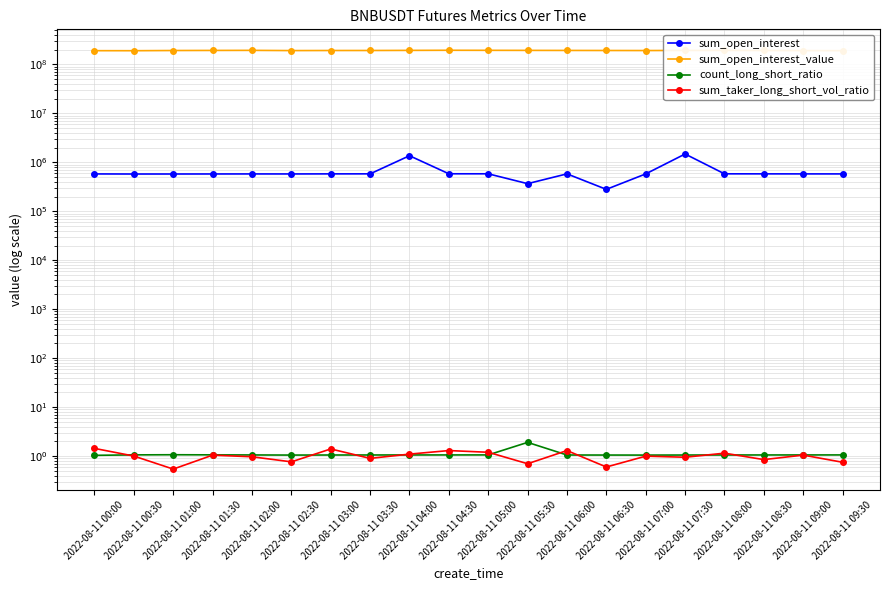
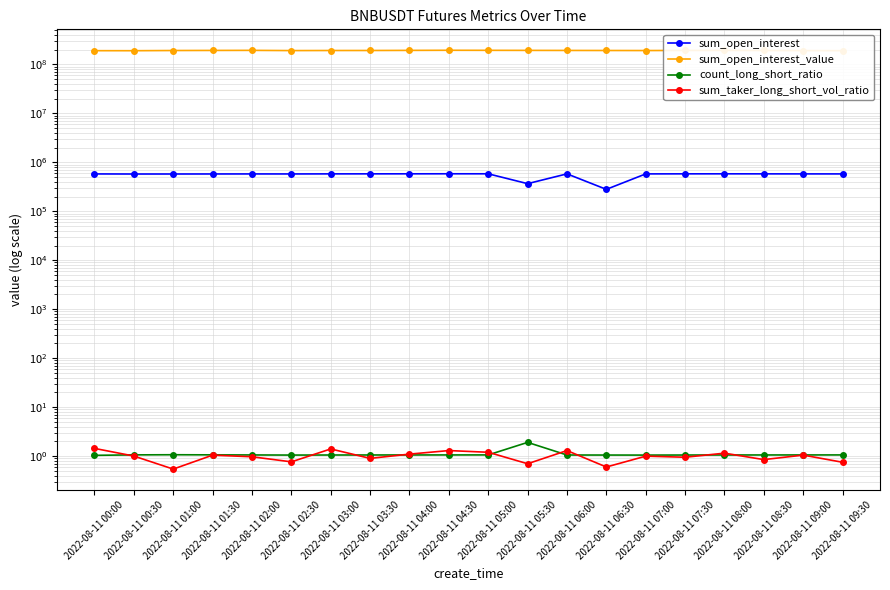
  {
    "sum_open_interest": {
      "2022-08-11 00:00": 600000,
      "2022-08-11 00:30": 600000,
      "2022-08-11 01:00": 600000,
      "2022-08-11 01:30": 600000,
      "2022-08-11 02:00": 600000,
      "2022-08-11 02:30": 600000,
      "2022-08-11 03:00": 600000,
      "2022-08-11 03:30": 600000,
-     "2022-08-11 04:00": 1400000,
+     "2022-08-11 04:00": 600000,
      "2022-08-11 04:30": 600000,
      "2022-08-11 05:00": 600000,
      "2022-08-11 05:30": 400000,
      "2022-08-11 06:00": 600000,
      "2022-08-11 06:30": 300000,
      "2022-08-11 07:00": 600000,
-     "2022-08-11 07:30": 1500000,
+     "2022-08-11 07:30": 600000,
      "2022-08-11 08:00": 600000,
      "2022-08-11 08:30": 600000,
      "2022-08-11 09:00": 600000,
      "2022-08-11 09:30": 600000
    },
    "sum_open_interest_value": {
      "2022-08-11 00:00": 190000000,
      "2022-08-11 00:30": 190000000,
      "2022-08-11 01:00": 190000000,
      "2022-08-11 01:30": 190000000,
      "2022-08-11 02:00": 190000000,
      "2022-08-11 02:30": 190000000,
      "2022-08-11 03:00": 190000000,
      "2022-08-11 03:30": 190000000,
      "2022-08-11 04:00": 190000000,
      "2022-08-11 04:30": 190000000,
      "2022-08-11 05:00": 190000000,
      "2022-08-11 05:30": 190000000,
      "2022-08-11 06:00": 190000000,
      "2022-08-11 06:30": 190000000,
      "2022-08-11 07:00": 190000000
    },
    "count_long_short_ratio": {
      "2022-08-11 00:00": 1,
      "2022-08-11 01:00": 1,
      "2022-08-11 02:30": 1,
      "2022-08-11 03:00": 1,
      "2022-08-11 03:30": 1,
      "2022-08-11 04:30": 1,
      "2022-08-11 05:00": 1,
      "2022-08-11 05:30": 2,
      "2022-08-11 06:00": 1,
      "2022-08-11 06:30": 1,
      "2022-08-11 08:30": 1,
      "2022-08-11 09:30": 1
    },
    "sum_taker_long_short_vol_ratio": {
      "2022-08-11 00:00": 1.4,
      "2022-08-11 01:00": 0.5,
      "2022-08-11 02:30": 0.8,
      "2022-08-11 03:00": 1.4,
      "2022-08-11 03:30": 1,
      "2022-08-11 04:30": 1.3,
      "2022-08-11 05:00": 1.2,
      "2022-08-11 05:30": 0.7,
      "2022-08-11 06:00": 1.3,
      "2022-08-11 06:30": 0.6,
      "2022-08-11 08:30": 0.9,
      "2022-08-11 09:30": 0.8
    }
  }
